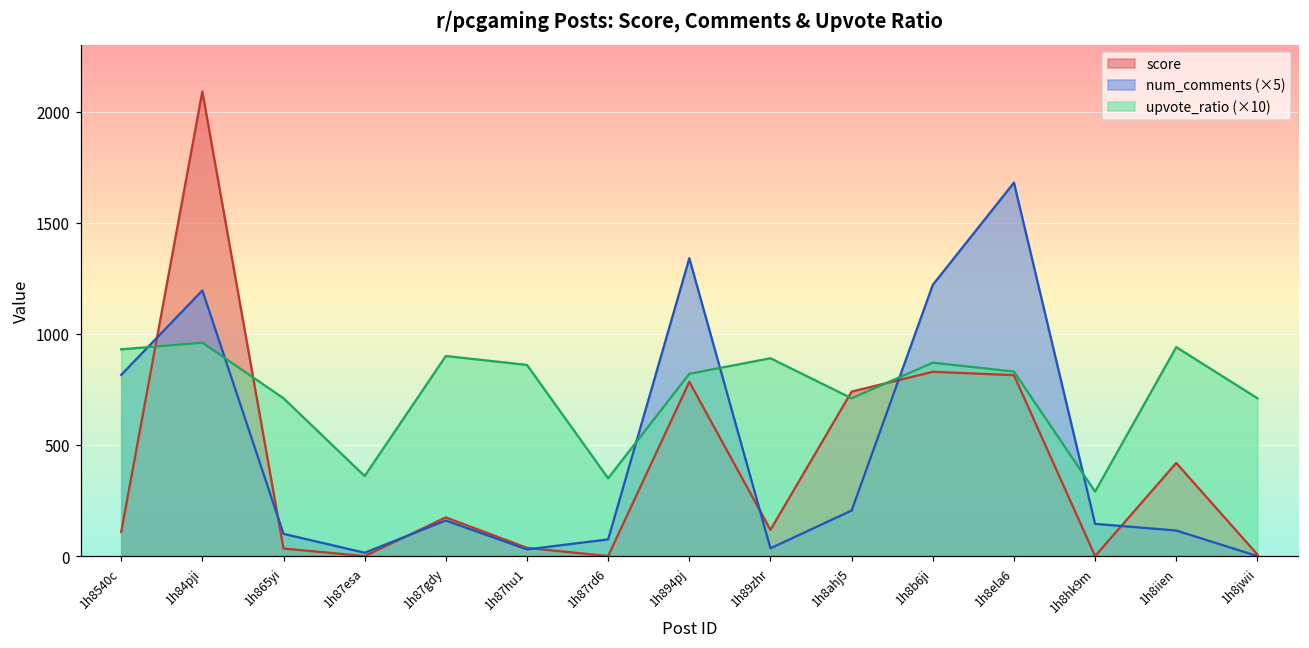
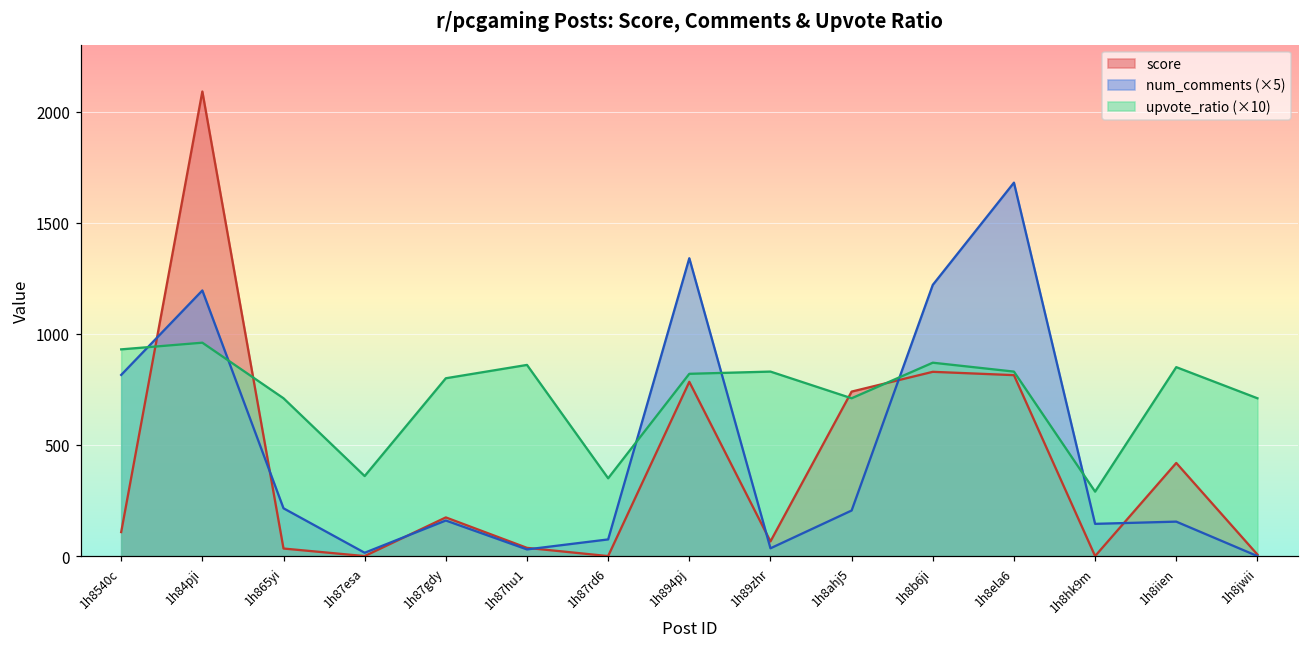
  {
    "score": {
      "1h8540c": 110,
      "1h84pji": 2090,
      "1h865yi": 30,
      "1h87esa": 0,
      "1h87gdy": 170,
      "1h87rd6": 0,
      "1h894pj": 780,
-     "1h89zhr": 120,
+     "1h89zhr": 70,
      "1h8ahj5": 740,
      "1h8b6ji": 830,
      "1h8ela6": 810,
      "1h8hk9m": 0,
      "1h8iien": 420
    },
    "num_comments (×5)": {
      "1h8540c": 820,
      "1h84pji": 1200,
-     "1h865yi": 100,
+     "1h865yi": 220,
      "1h87esa": 20,
      "1h87gdy": 160,
      "1h87rd6": 80,
      "1h894pj": 1340,
      "1h89zhr": 40,
      "1h8ahj5": 210,
      "1h8b6ji": 1220,
      "1h8ela6": 1680,
      "1h8hk9m": 150,
-     "1h8iien": 120
+     "1h8iien": 160
    },
    "upvote_ratio (×10)": {
      "1h8540c": 930,
      "1h84pji": 960,
      "1h865yi": 710,
      "1h87esa": 360,
-     "1h87gdy": 900,
+     "1h87gdy": 800,
      "1h87hu1": 860,
      "1h87rd6": 350,
      "1h894pj": 820,
-     "1h89zhr": 890,
+     "1h89zhr": 830,
      "1h8ahj5": 710,
      "1h8b6ji": 870,
      "1h8ela6": 830,
      "1h8hk9m": 290,
-     "1h8iien": 940,
+     "1h8iien": 850,
      "1h8jwii": 710
    }
  }
